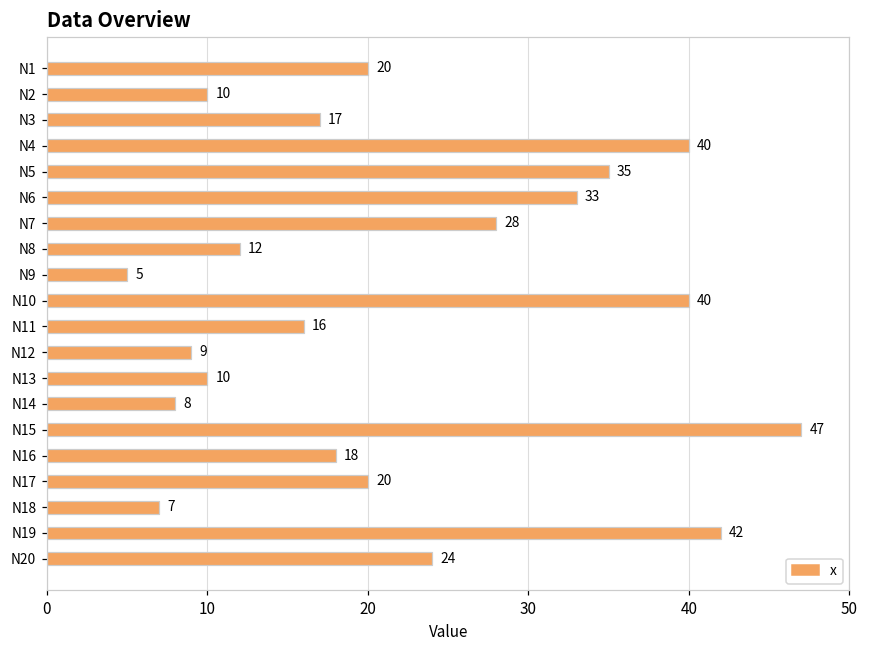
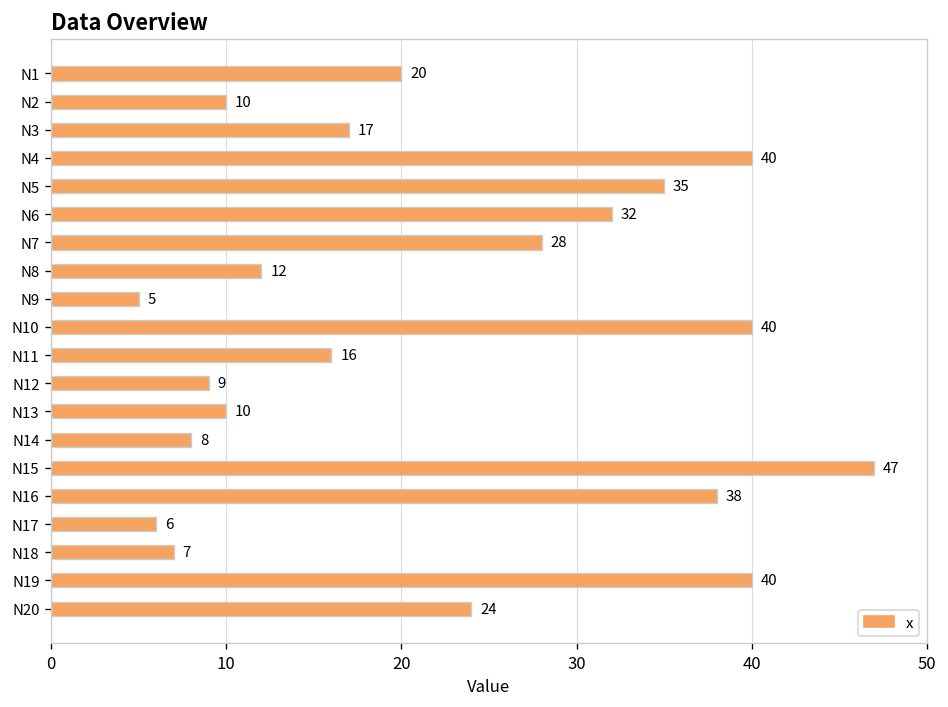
  {
    "N1": 20,
    "N2": 10,
    "N3": 17,
    "N4": 40,
    "N5": 35,
-   "N6": 33,
+   "N6": 32,
    "N7": 28,
    "N8": 12,
    "N9": 5,
    "N10": 40,
    "N11": 16,
    "N12": 9,
    "N13": 10,
    "N14": 8,
    "N15": 47,
-   "N16": 18,
-   "N17": 20,
+   "N16": 38,
+   "N17": 6,
    "N18": 7,
-   "N19": 42,
+   "N19": 40,
    "N20": 24
  }
